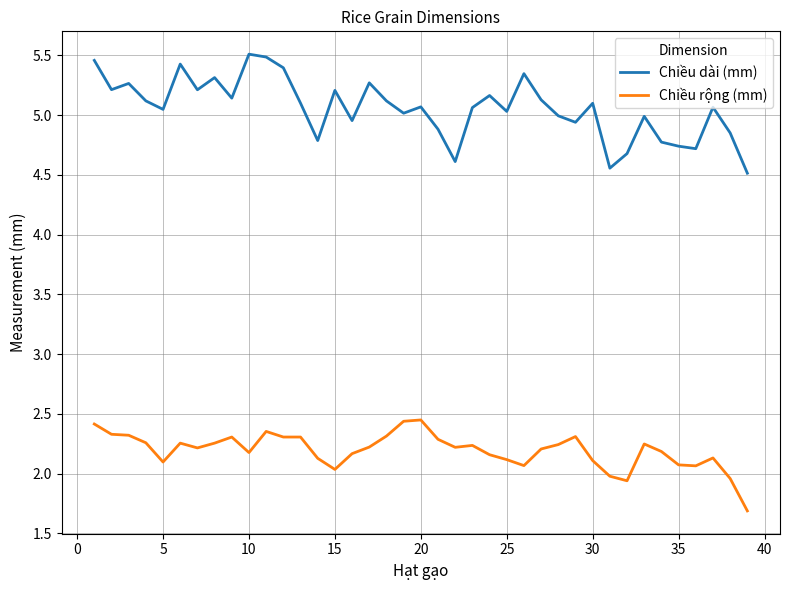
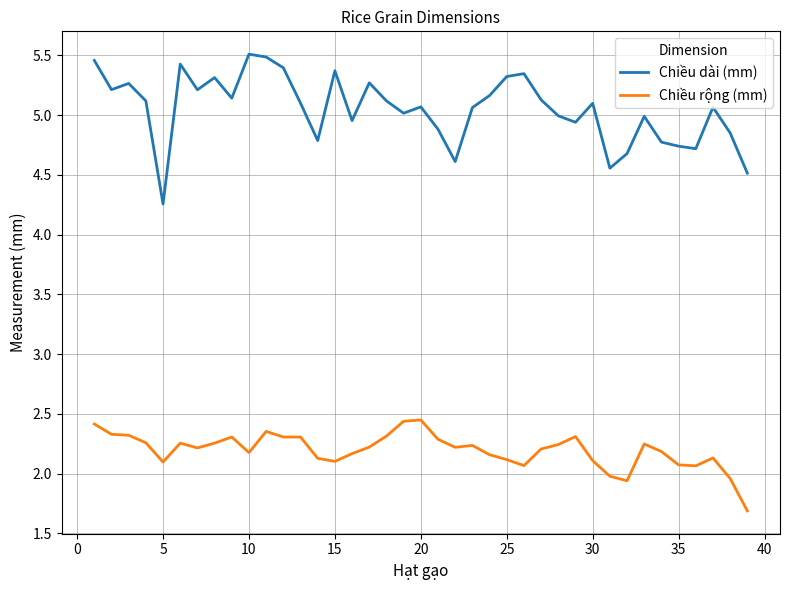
  {
    "Chiều dài (mm)": {
-     "5": 5.05,
+     "5": 4.26,
      "10": 5.51,
-     "15": 5.21,
+     "15": 5.37,
      "20": 5.07,
-     "25": 5.03,
+     "25": 5.32,
      "30": 5.10,
      "35": 4.74
    },
    "Chiều rộng (mm)": {
      "5": 2.10,
      "10": 2.18,
-     "15": 2.04,
+     "15": 2.10,
      "20": 2.45,
      "25": 2.12,
      "30": 2.11,
      "35": 2.07
    }
  }
